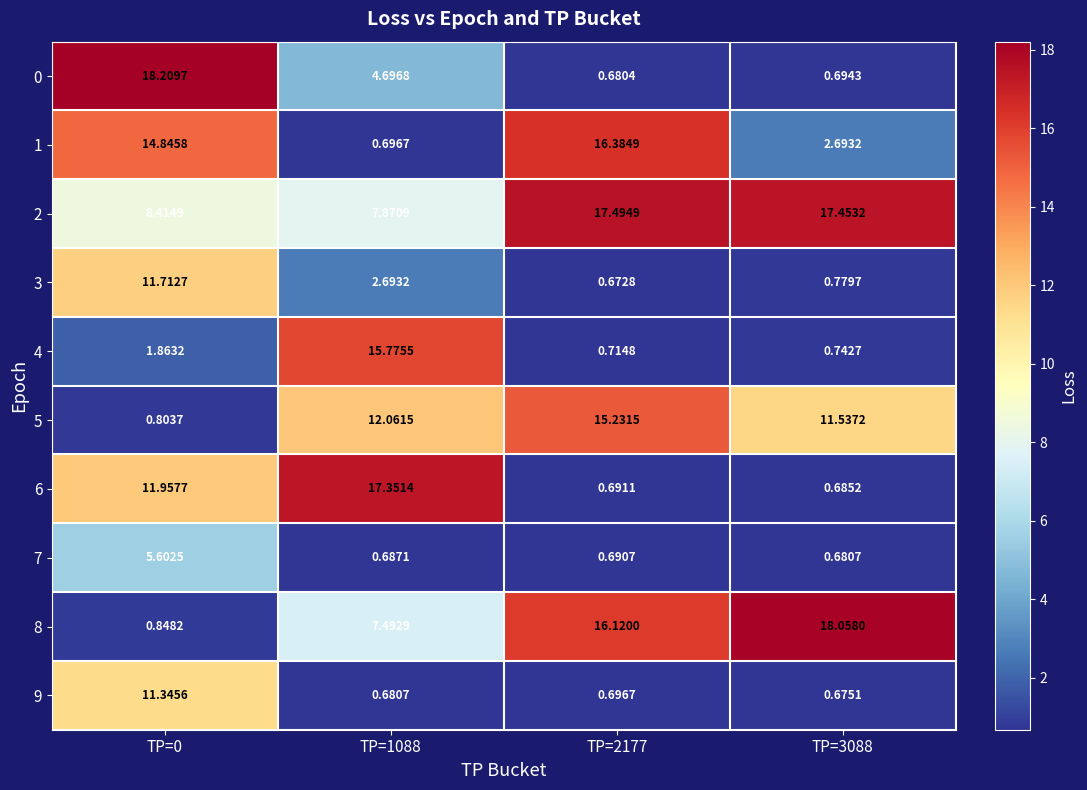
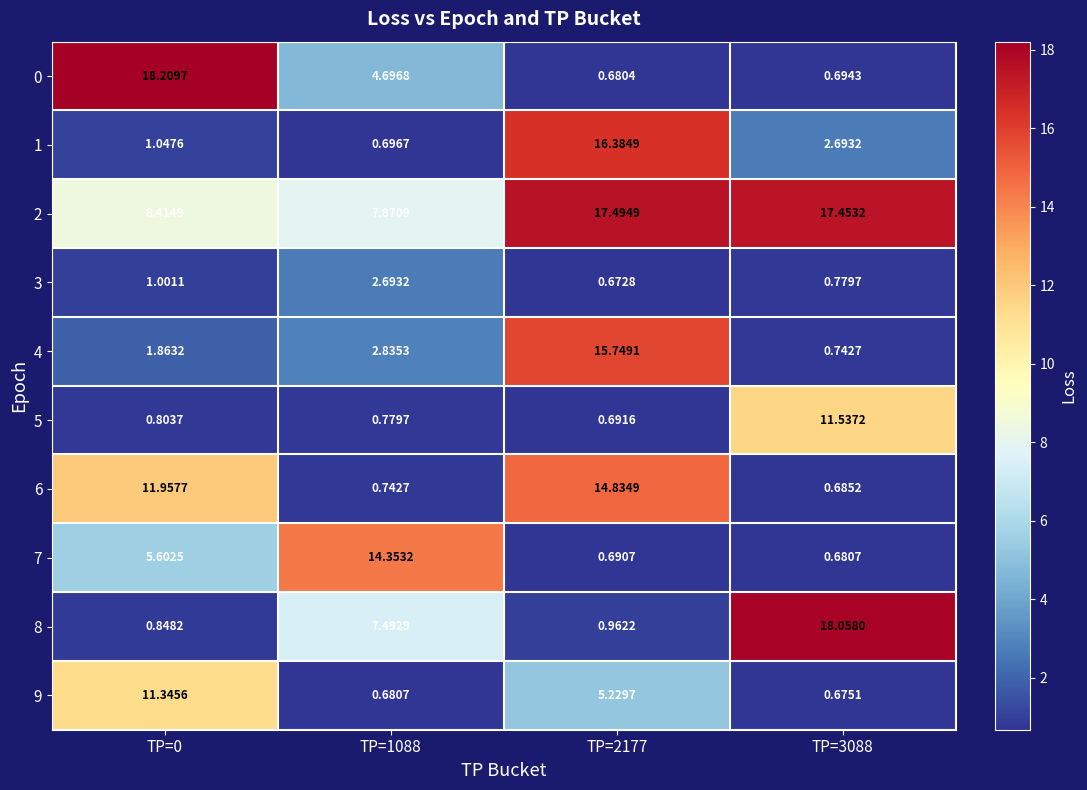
  {
    "0": {
      "TP=0": 18.2097,
      "TP=1088": 4.6968,
      "TP=2177": 0.6804,
      "TP=3088": 0.6943
    },
    "1": {
-     "TP=0": 14.8458,
+     "TP=0": 1.0476,
      "TP=1088": 0.6967,
      "TP=2177": 16.3849,
      "TP=3088": 2.6932
    },
    "2": {
      "TP=2177": 17.4949,
      "TP=3088": 17.4532
    },
    "3": {
-     "TP=0": 11.7127,
+     "TP=0": 1.0011,
      "TP=1088": 2.6932,
      "TP=2177": 0.6728,
      "TP=3088": 0.7797
    },
    "4": {
      "TP=0": 1.8632,
-     "TP=1088": 15.7755,
-     "TP=2177": 0.7148,
+     "TP=1088": 2.8353,
+     "TP=2177": 15.7491,
      "TP=3088": 0.7427
    },
    "5": {
      "TP=0": 0.8037,
-     "TP=1088": 12.0615,
-     "TP=2177": 15.2315,
+     "TP=1088": 0.7797,
+     "TP=2177": 0.6916,
      "TP=3088": 11.5372
    },
    "6": {
      "TP=0": 11.9577,
-     "TP=1088": 17.3514,
-     "TP=2177": 0.6911,
+     "TP=1088": 0.7427,
+     "TP=2177": 14.8349,
      "TP=3088": 0.6852
    },
    "7": {
      "TP=0": 5.6025,
-     "TP=1088": 0.6871,
+     "TP=1088": 14.3532,
      "TP=2177": 0.6907,
      "TP=3088": 0.6807
    },
    "8": {
      "TP=0": 0.8482,
-     "TP=2177": 16.1200,
+     "TP=2177": 0.9622,
      "TP=3088": 18.0580
    },
    "9": {
      "TP=0": 11.3456,
      "TP=1088": 0.6807,
-     "TP=2177": 0.6967,
+     "TP=2177": 5.2297,
      "TP=3088": 0.6751
    }
  }
